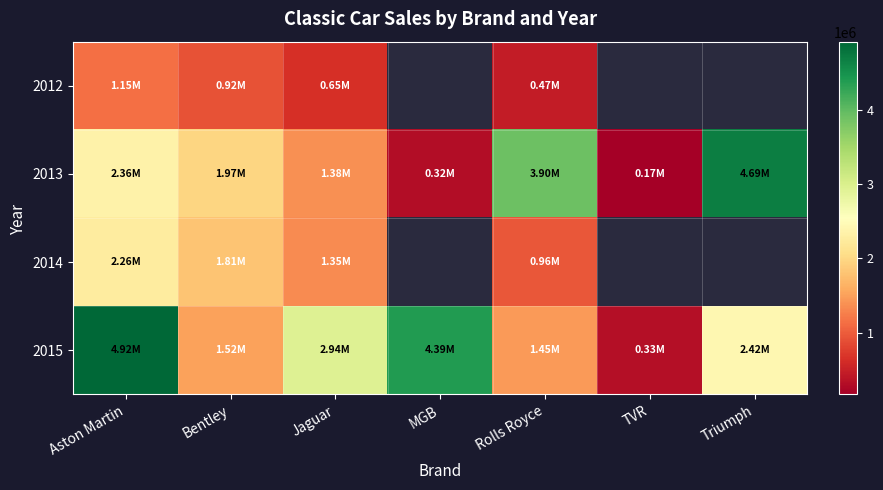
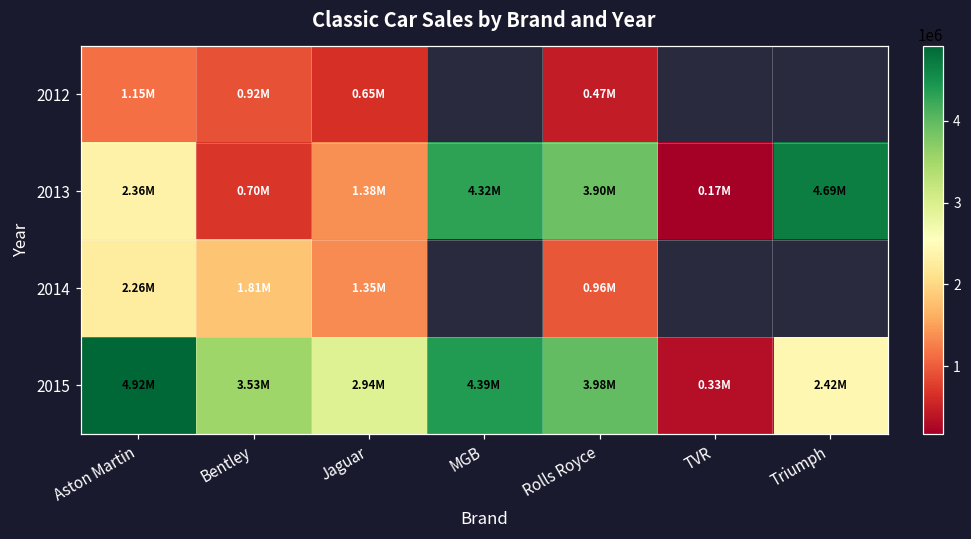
  {
    "2012": {
      "Aston Martin": "1.15M",
      "Bentley": "0.92M",
      "Jaguar": "0.65M",
      "Rolls Royce": "0.47M"
    },
    "2013": {
      "Aston Martin": "2.36M",
-     "Bentley": "1.97M",
+     "Bentley": "0.70M",
      "Jaguar": "1.38M",
-     "MGB": "0.32M",
+     "MGB": "4.32M",
      "Rolls Royce": "3.90M",
      "TVR": "0.17M",
      "Triumph": "4.69M"
    },
    "2014": {
      "Aston Martin": "2.26M",
      "Bentley": "1.81M",
      "Jaguar": "1.35M",
      "Rolls Royce": "0.96M"
    },
    "2015": {
      "Aston Martin": "4.92M",
-     "Bentley": "1.52M",
+     "Bentley": "3.53M",
      "Jaguar": "2.94M",
      "MGB": "4.39M",
-     "Rolls Royce": "1.45M",
+     "Rolls Royce": "3.98M",
      "TVR": "0.33M",
      "Triumph": "2.42M"
    }
  }
